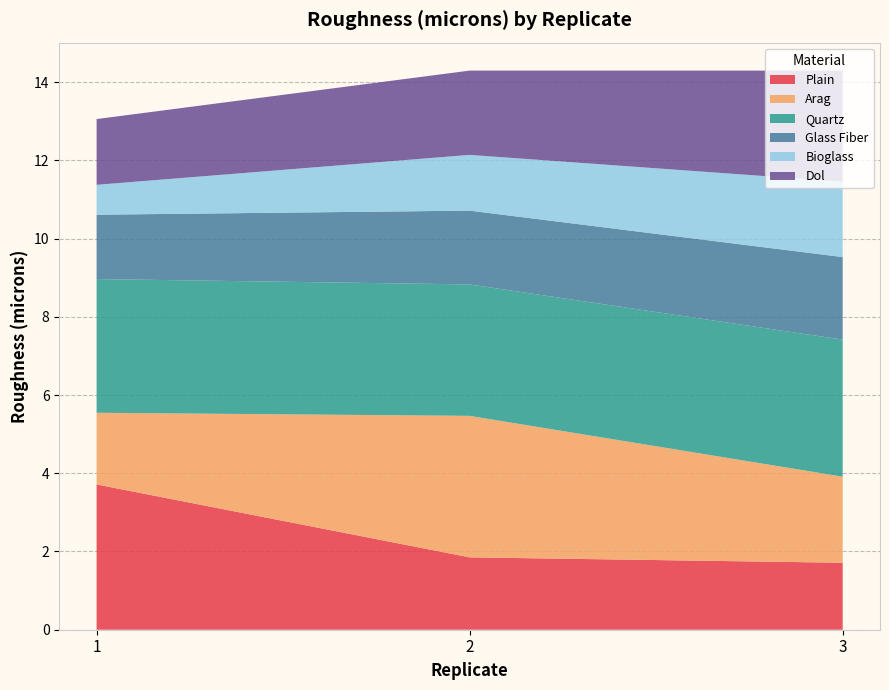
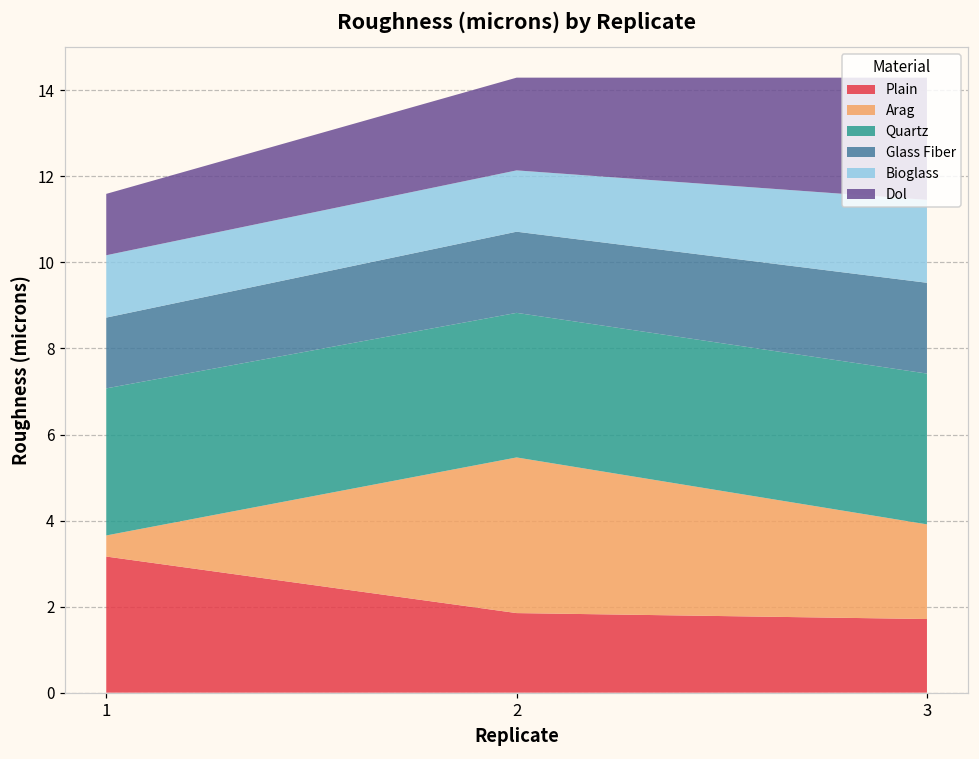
  {
    "Plain": {
-     "1": 3.7,
+     "1": 3.2,
      "2": 1.9,
      "3": 1.7
    },
    "Arag": {
-     "1": 1.8,
+     "1": 0.5,
      "2": 3.6,
      "3": 2.2
    },
    "Bioglass": {
-     "1": 0.8,
+     "1": 1.4,
      "2": 1.4
    },
    "Dol": {
-     "1": 1.7,
+     "1": 1.4,
      "2": 2.2
    }
  }
